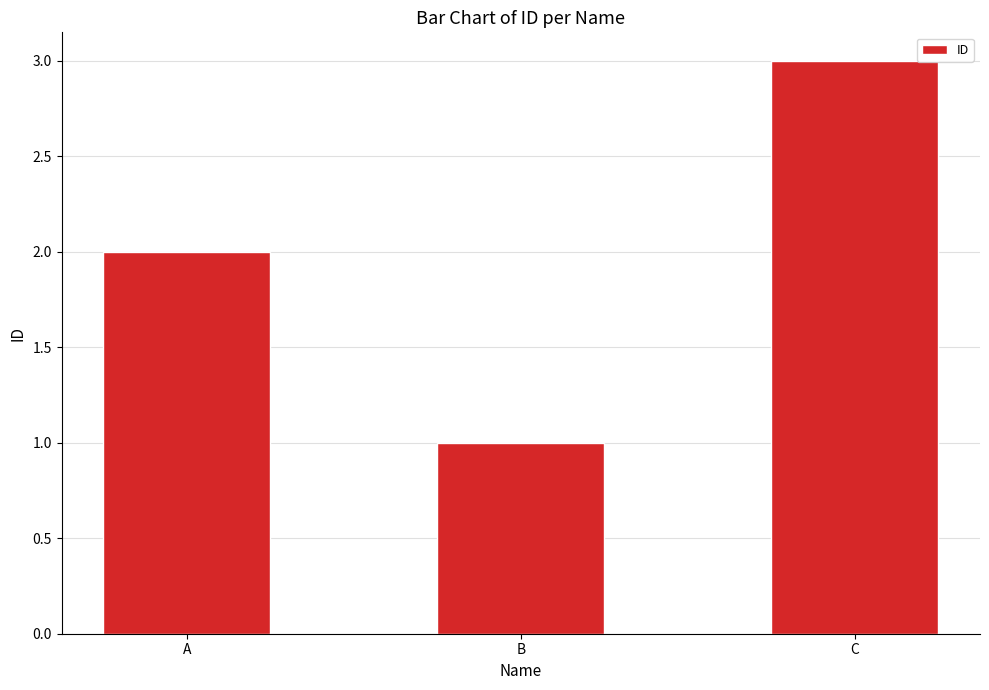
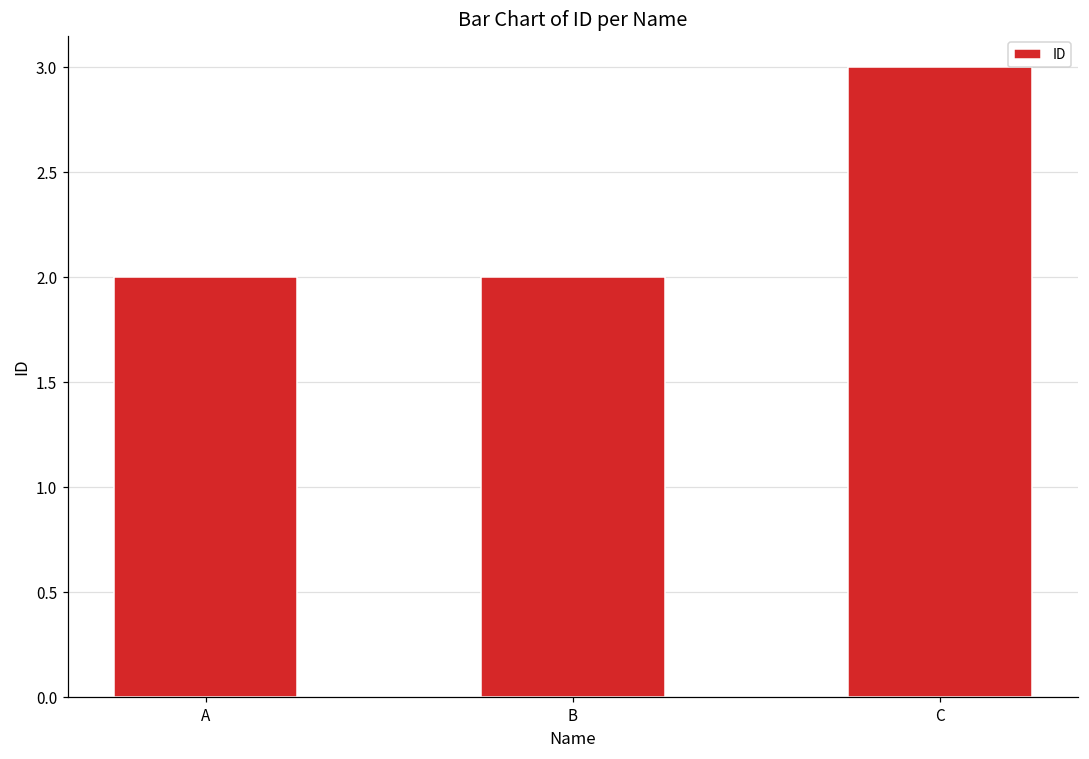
  {
    "A": 2,
-   "B": 1,
+   "B": 2,
    "C": 3
  }
